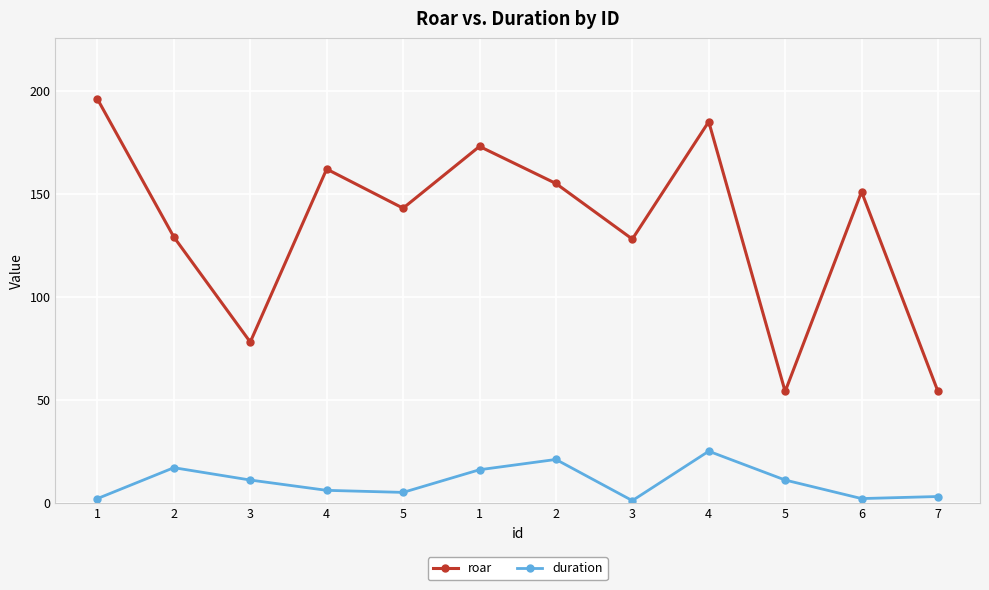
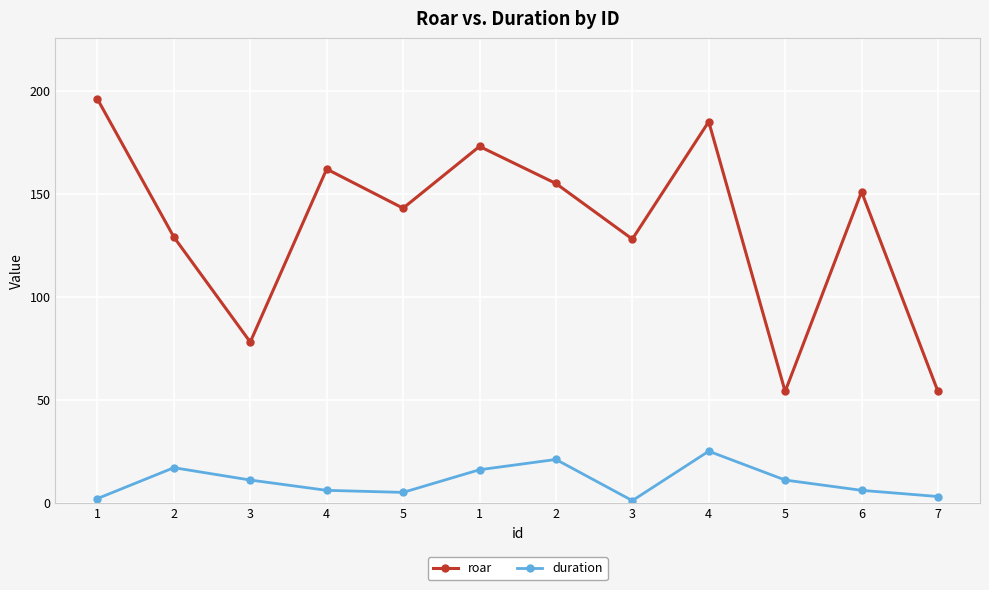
  {
    "roar": {
      "6": 151,
      "7": 54
    },
    "duration": {
-     "6": 2,
+     "6": 6,
      "7": 3
    }
  }
